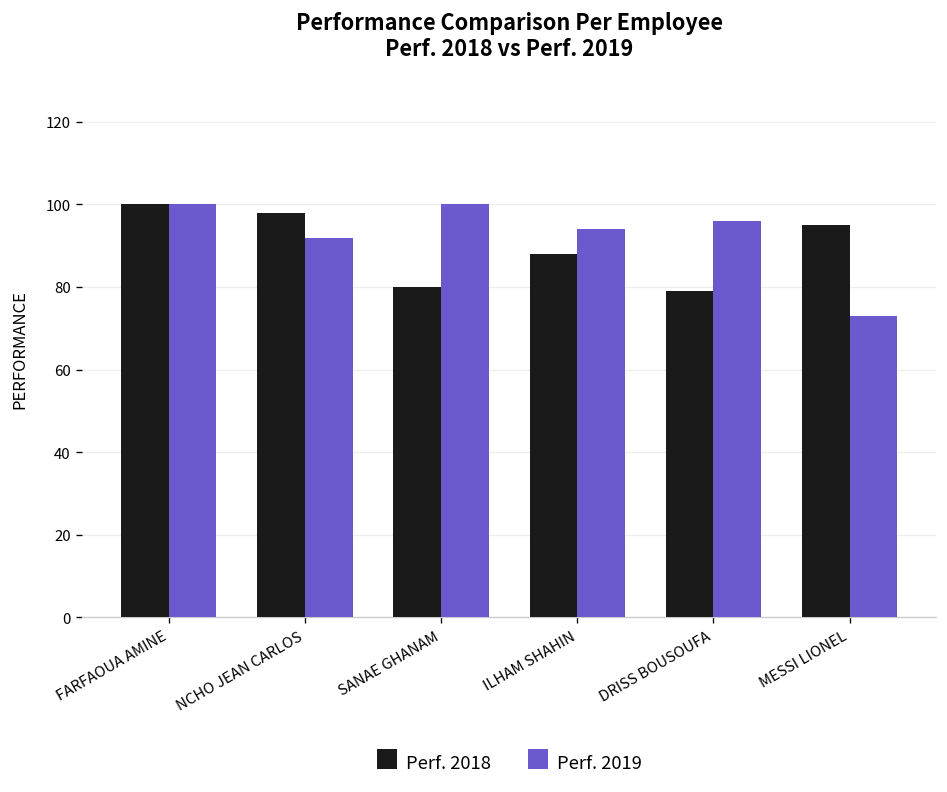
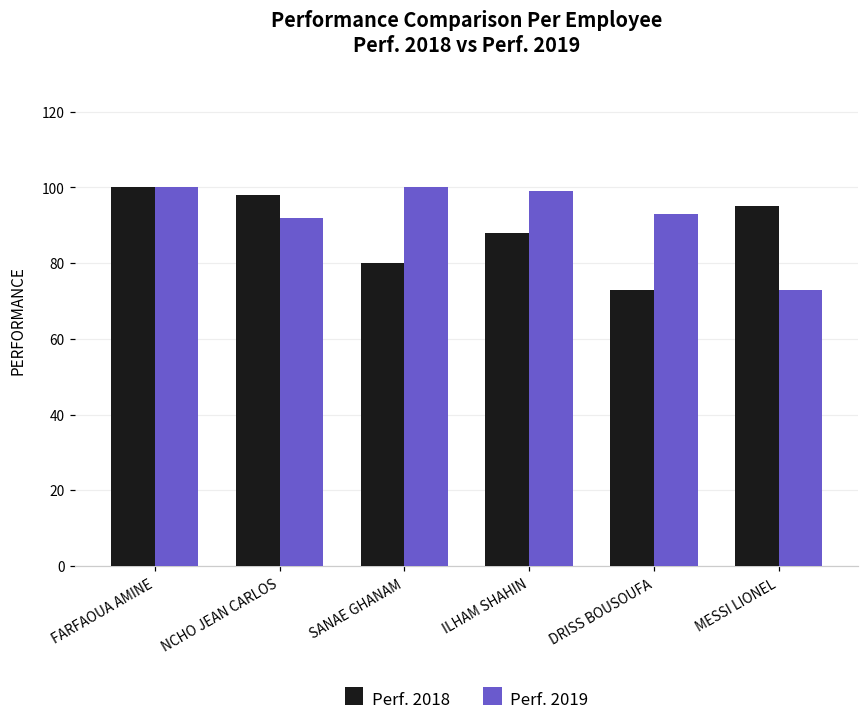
  {
    "Perf. 2018": {
      "FARFAOUA AMINE": 100,
      "NCHO JEAN CARLOS": 98,
      "SANAE GHANAM": 80,
      "ILHAM SHAHIN": 88,
-     "DRISS BOUSOUFA": 79,
+     "DRISS BOUSOUFA": 73,
      "MESSI LIONEL": 95
    },
    "Perf. 2019": {
      "FARFAOUA AMINE": 100,
      "NCHO JEAN CARLOS": 92,
      "SANAE GHANAM": 100,
-     "ILHAM SHAHIN": 94,
-     "DRISS BOUSOUFA": 96,
+     "ILHAM SHAHIN": 99,
+     "DRISS BOUSOUFA": 93,
      "MESSI LIONEL": 73
    }
  }
